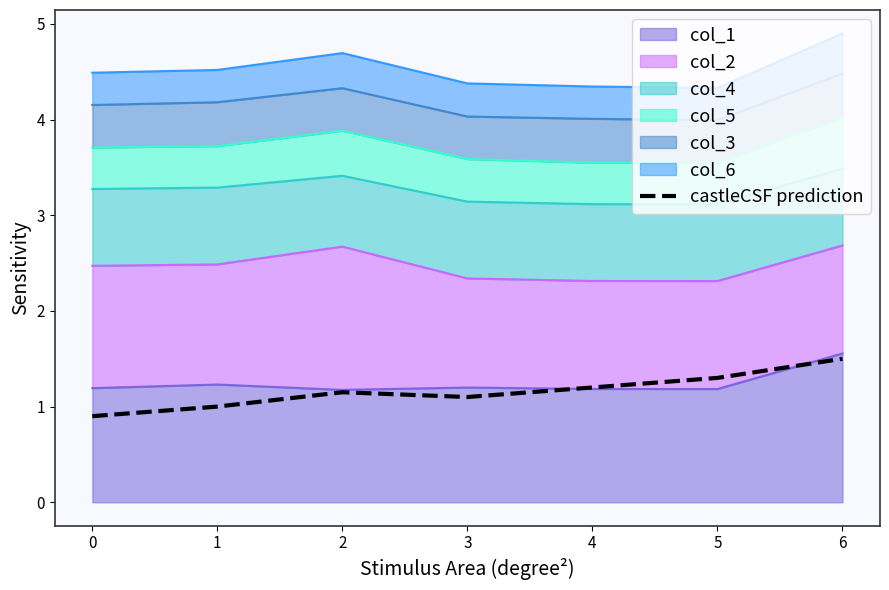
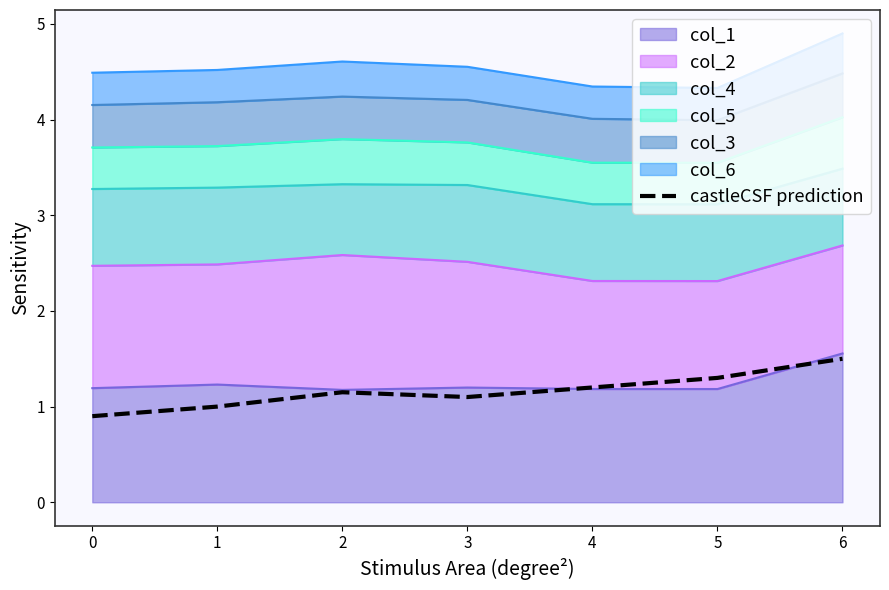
  {
    "col_2": {
      "0": 1.3,
      "1": 1.3,
-     "2": 1.5,
-     "3": 1.1,
+     "2": 1.4,
+     "3": 1.3,
      "4": 1.1,
      "5": 1.1,
      "6": 1.1
    },
    "castleCSF prediction": {
      "0": 0.9,
      "1": 1.0,
      "3": 1.1,
      "5": 1.3,
      "6": 1.5
    }
  }
